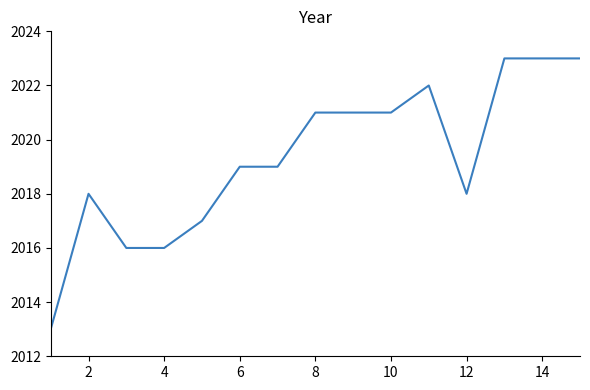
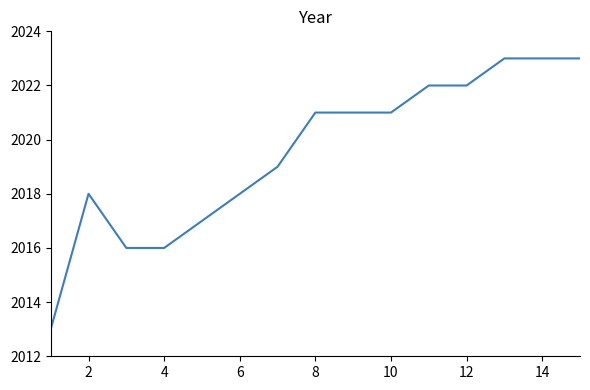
  {
    "2": 2018,
    "4": 2016,
-   "6": 2019,
+   "6": 2018,
    "8": 2021,
    "10": 2021,
-   "12": 2018,
+   "12": 2022,
    "14": 2023
  }
